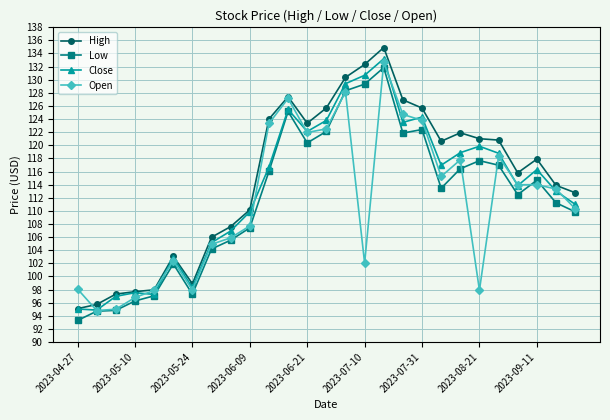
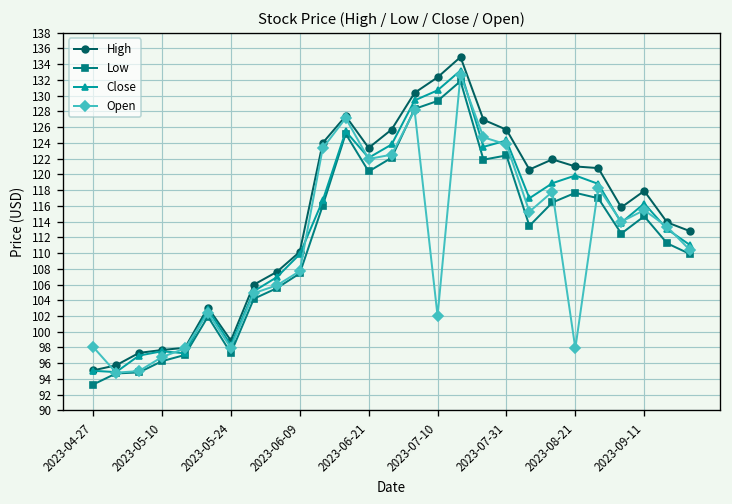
  {
    "Open": {
      "2023-04-27": 98,
      "2023-05-10": 97,
      "2023-07-10": 102,
      "2023-07-31": 124,
      "2023-08-21": 98,
-     "2023-09-11": 114
+     "2023-09-11": 115
    }
  }
